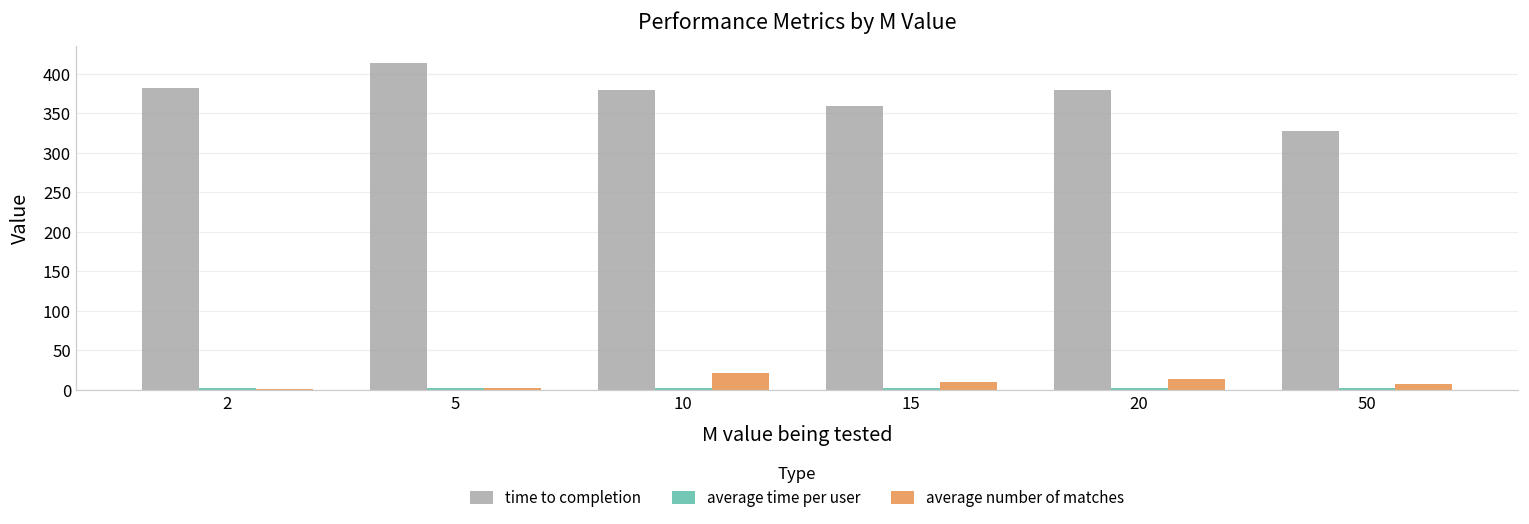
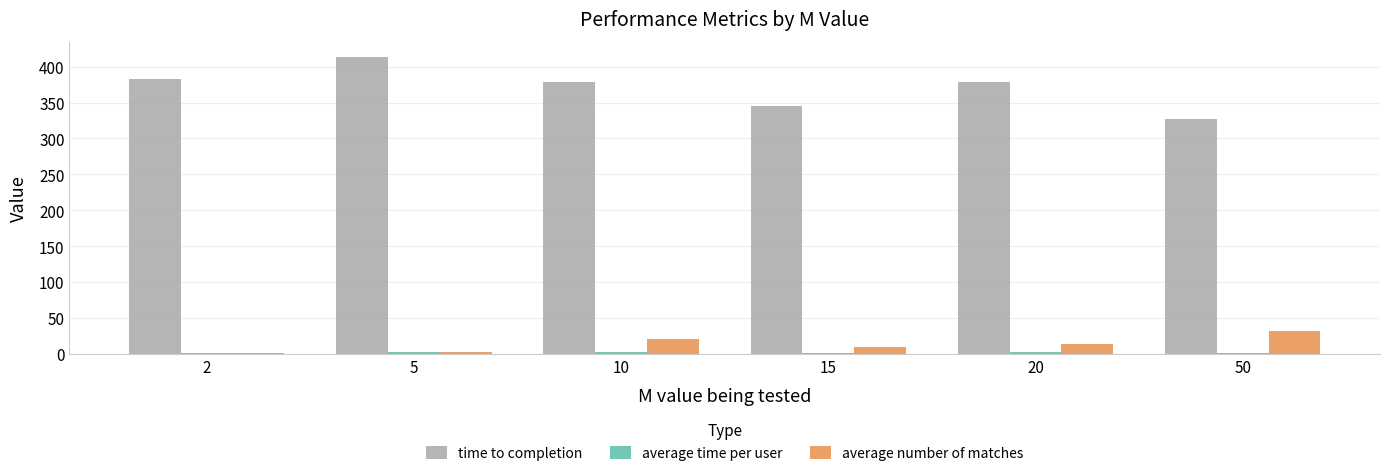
  {
    "time to completion": {
      "2": 380,
      "5": 410,
      "10": 380,
-     "15": 360,
+     "15": 350,
      "20": 380,
      "50": 330
    },
    "average number of matches": {
      "10": 20,
      "15": 10,
      "20": 10,
-     "50": 10
+     "50": 30
    }
  }
